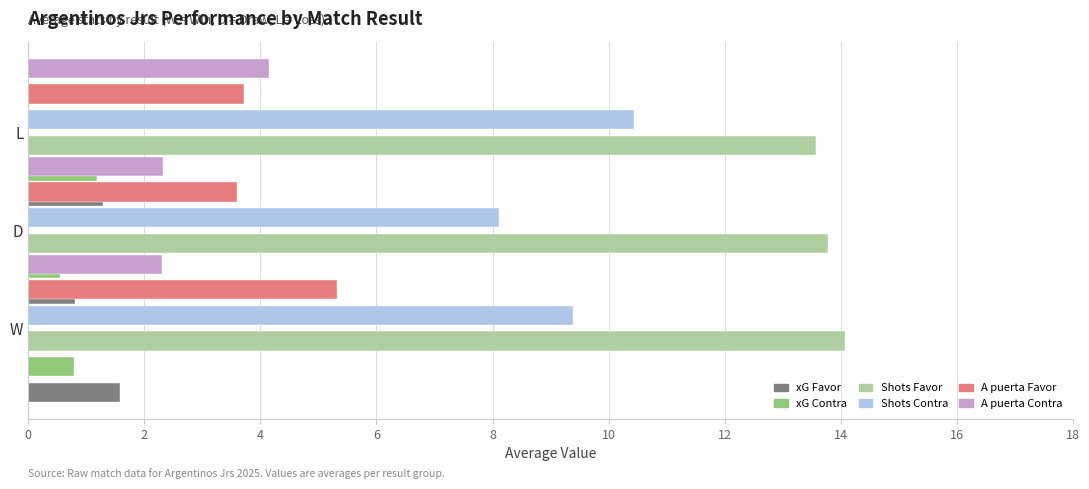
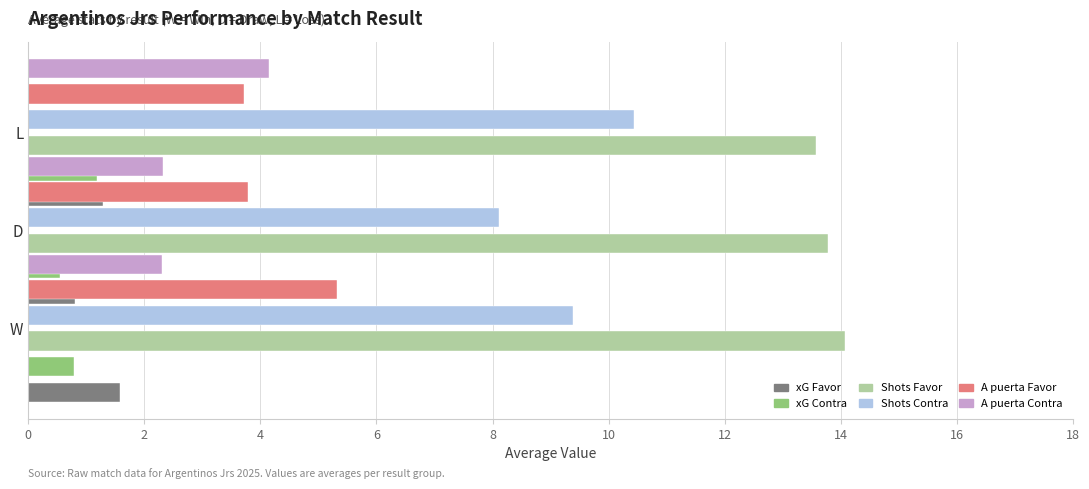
  {
    "A puerta Favor": {
      "L": 3.7,
-     "D": 3.6,
+     "D": 3.8,
      "W": 5.3
    }
  }
